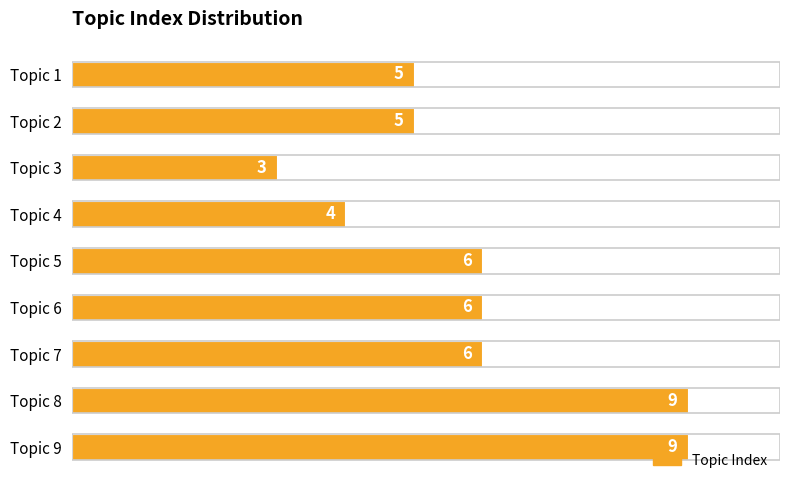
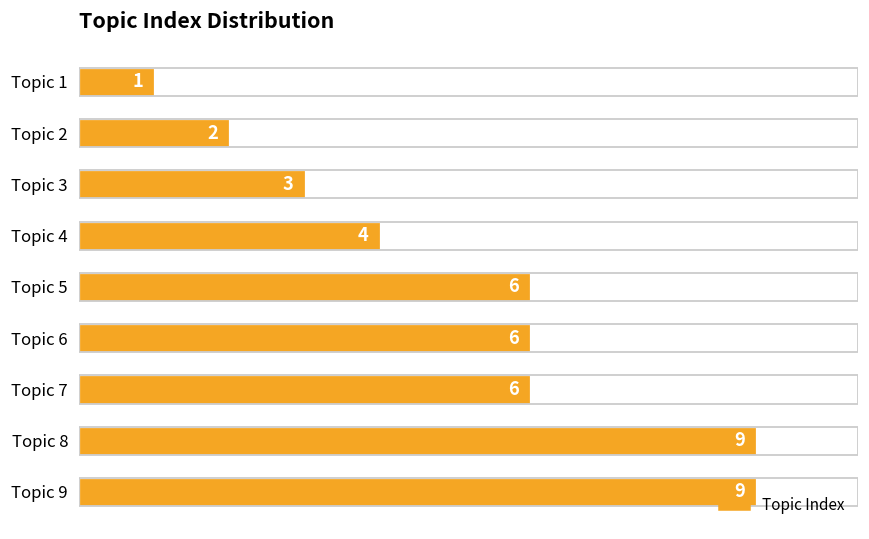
  {
-   "Topic 1": 5,
-   "Topic 2": 5,
+   "Topic 1": 1,
+   "Topic 2": 2,
    "Topic 3": 3,
    "Topic 4": 4,
    "Topic 5": 6,
    "Topic 6": 6,
    "Topic 7": 6,
    "Topic 8": 9,
    "Topic 9": 9
  }
